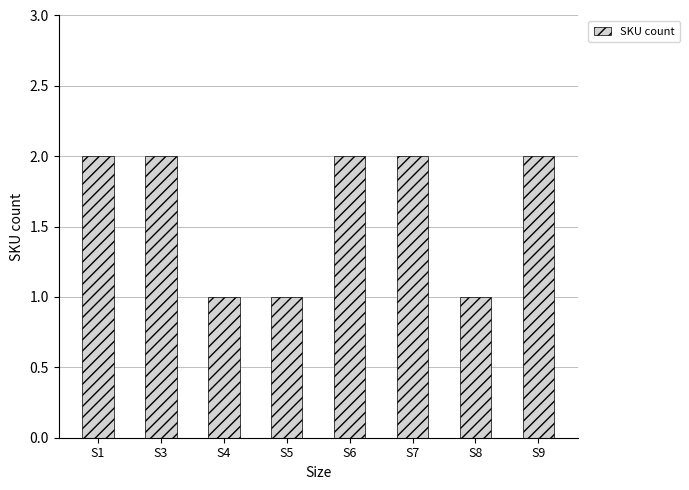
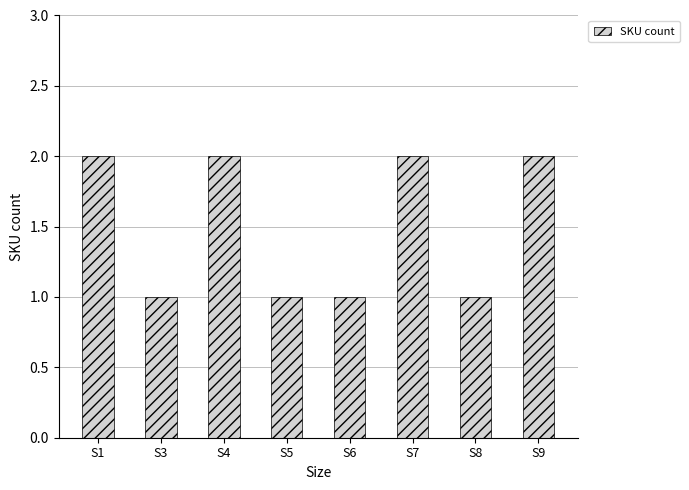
  {
    "S1": 2,
-   "S3": 2,
-   "S4": 1,
+   "S3": 1,
+   "S4": 2,
    "S5": 1,
-   "S6": 2,
+   "S6": 1,
    "S7": 2,
    "S8": 1,
    "S9": 2
  }
